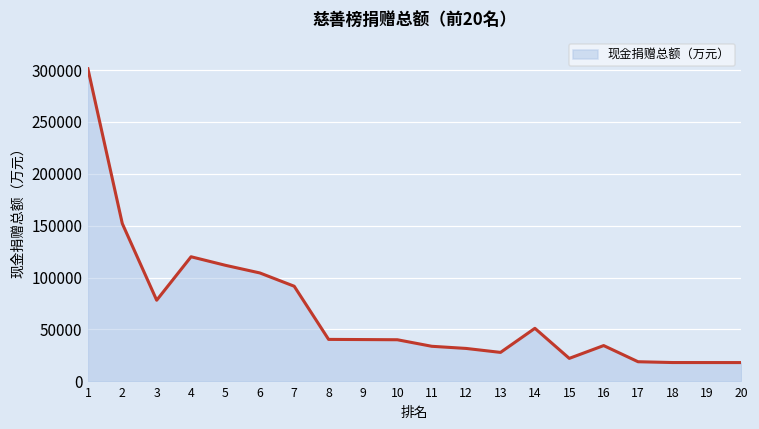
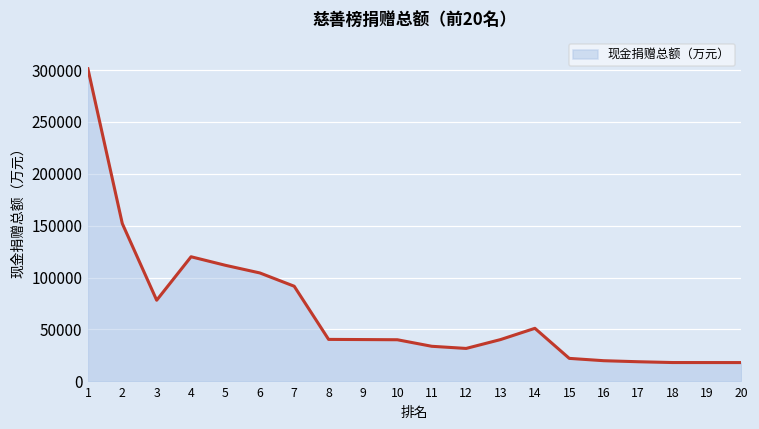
  {
    "1": 300000,
    "2": 150000,
    "3": 80000,
    "4": 120000,
    "5": 110000,
    "6": 100000,
    "7": 90000,
    "8": 40000,
    "9": 40000,
    "10": 40000,
    "11": 30000,
    "12": 30000,
-   "13": 30000,
+   "13": 40000,
    "14": 50000,
    "15": 20000,
-   "16": 30000,
+   "16": 20000,
    "17": 20000,
    "18": 20000,
    "19": 20000,
    "20": 20000
  }
